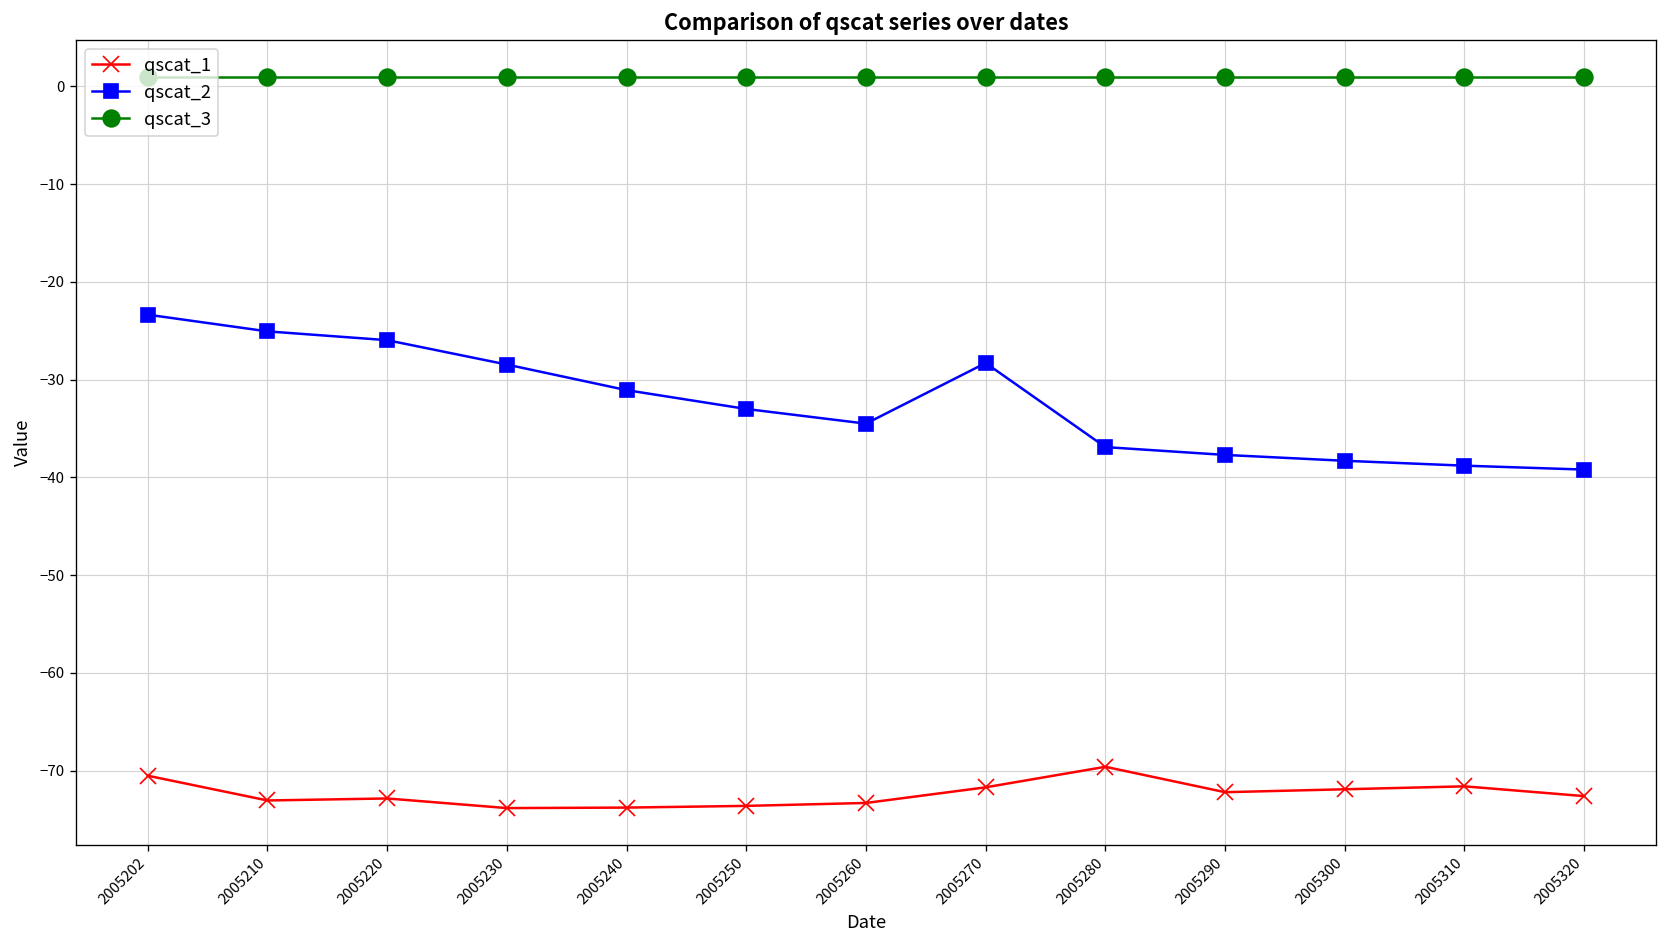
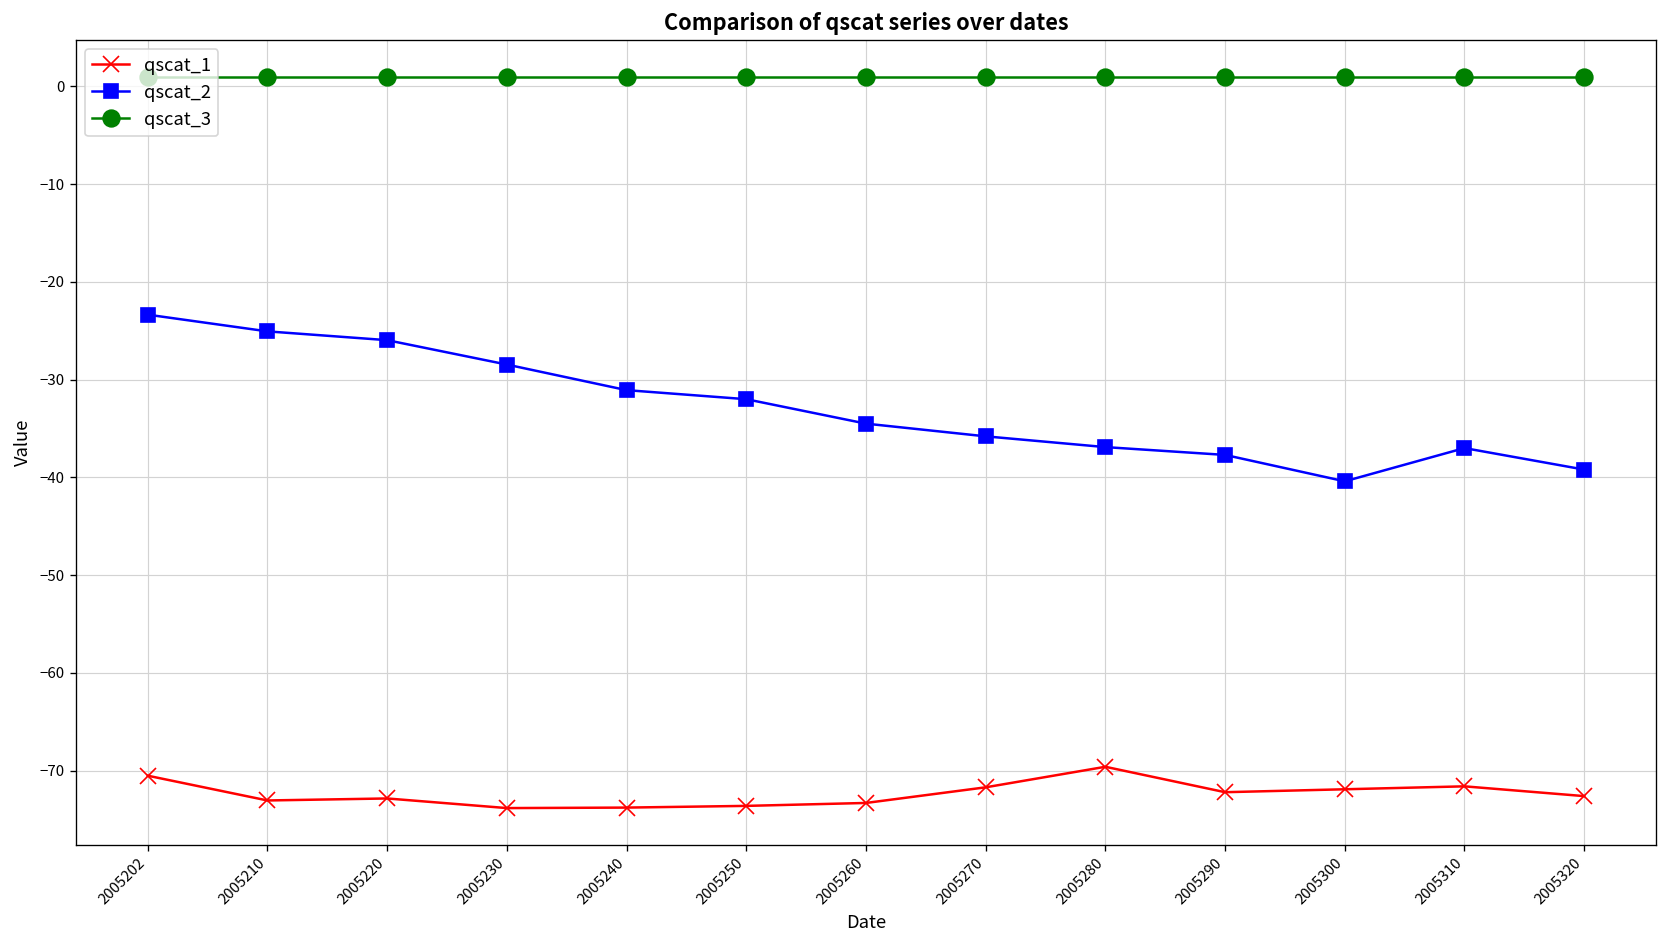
  {
    "qscat_1": {
      "2005202": -71,
      "2005210": -73,
      "2005220": -73,
      "2005230": -74,
      "2005240": -74,
      "2005250": -74,
      "2005260": -73,
      "2005270": -72,
      "2005280": -70,
      "2005290": -72,
      "2005300": -72,
      "2005310": -72,
      "2005320": -73
    },
    "qscat_2": {
      "2005202": -23,
      "2005210": -25,
      "2005220": -26,
      "2005230": -28,
      "2005240": -31,
-     "2005250": -33,
+     "2005250": -32,
      "2005260": -35,
-     "2005270": -28,
+     "2005270": -36,
      "2005280": -37,
      "2005290": -38,
-     "2005300": -38,
-     "2005310": -39,
+     "2005300": -40,
+     "2005310": -37,
      "2005320": -39
    },
    "qscat_3": {
      "2005210": 1,
      "2005220": 1,
      "2005230": 1,
      "2005240": 1,
      "2005250": 1,
      "2005260": 1,
      "2005270": 1,
      "2005280": 1,
      "2005290": 1,
      "2005300": 1,
      "2005310": 1,
      "2005320": 1
    }
  }
